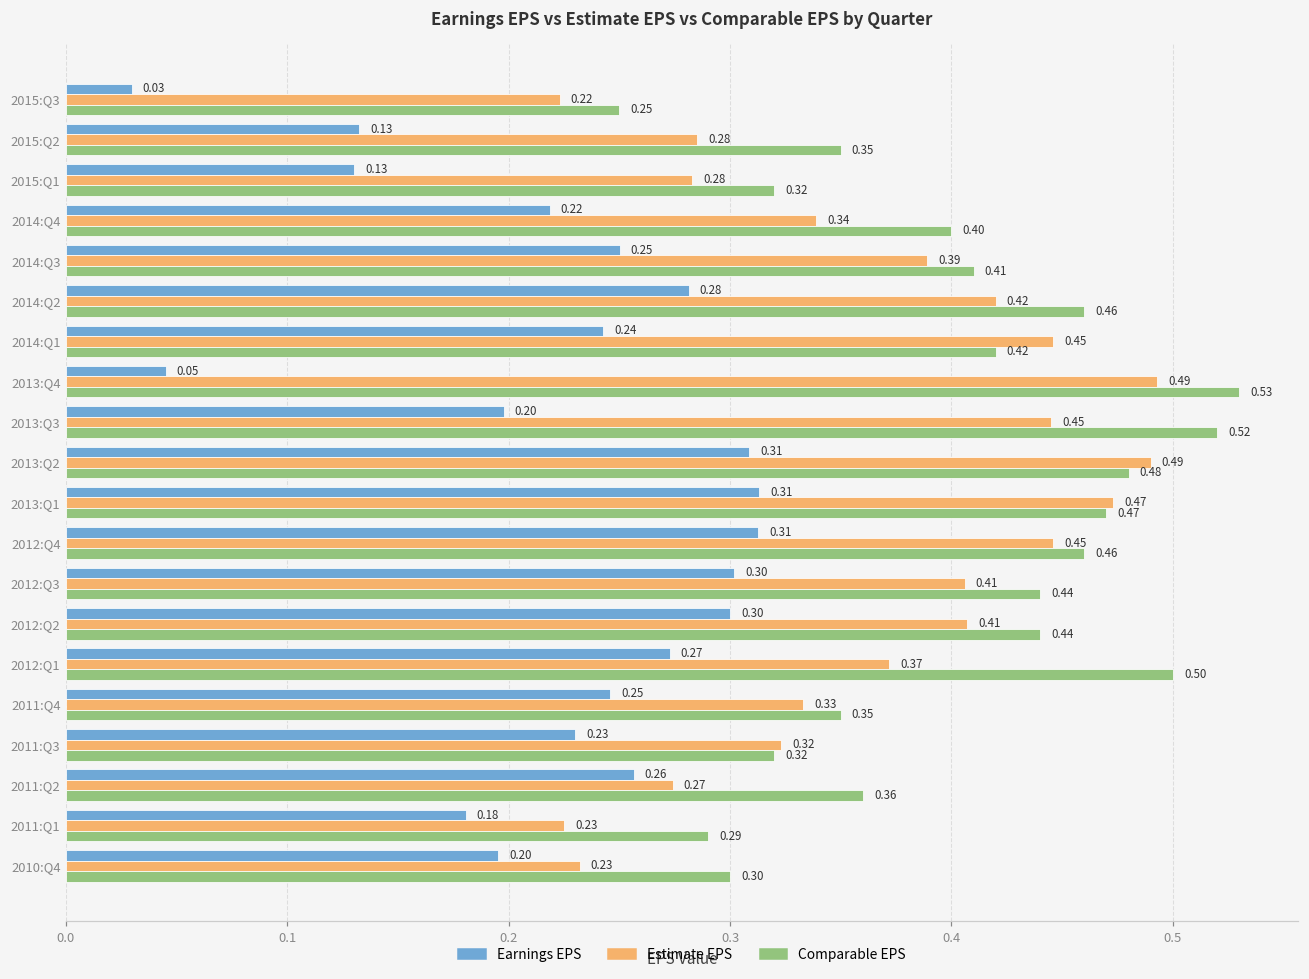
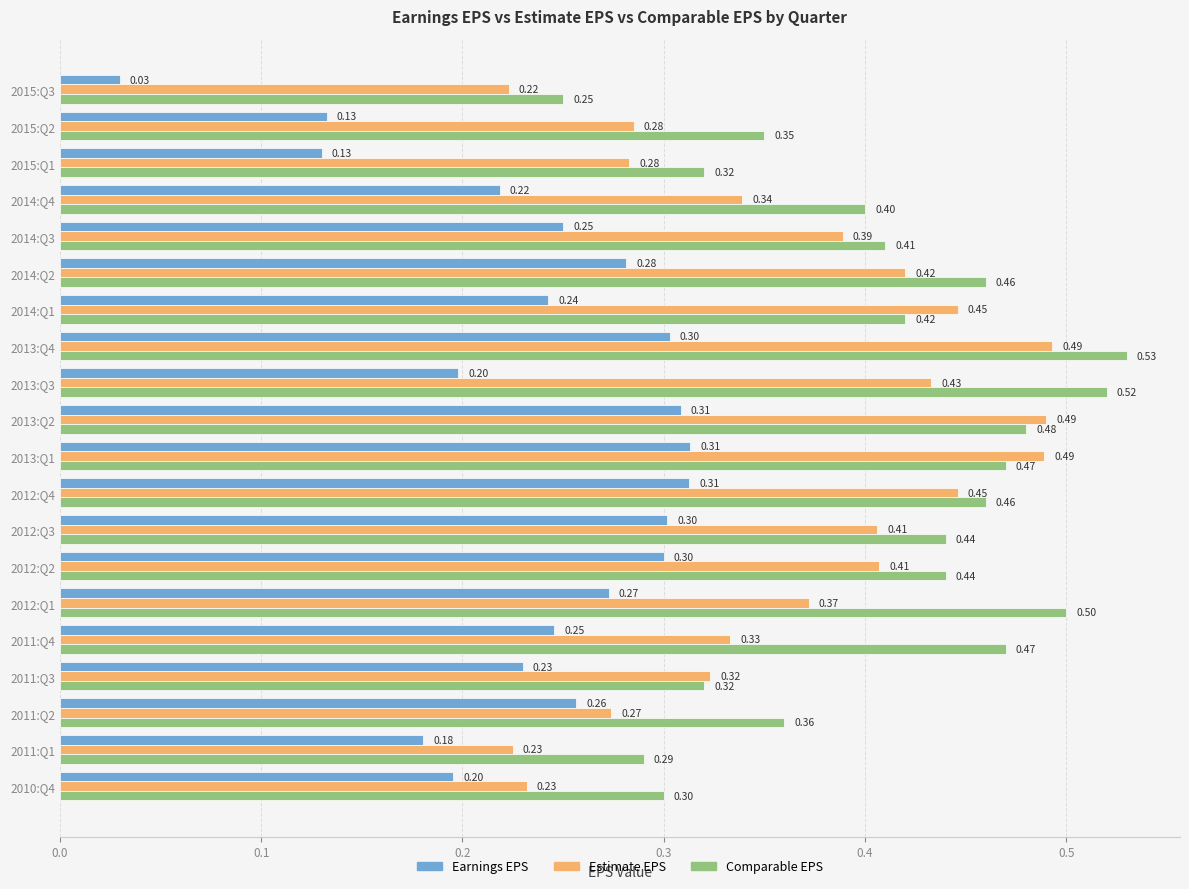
  {
    "Earnings EPS": {
      "2015:Q3": 0.03,
      "2015:Q2": 0.13,
      "2015:Q1": 0.13,
      "2014:Q4": 0.22,
      "2014:Q3": 0.25,
      "2014:Q2": 0.28,
      "2014:Q1": 0.24,
-     "2013:Q4": 0.05,
+     "2013:Q4": 0.30,
      "2013:Q3": 0.20,
      "2013:Q2": 0.31,
      "2013:Q1": 0.31,
      "2012:Q4": 0.31,
      "2012:Q3": 0.30,
      "2012:Q2": 0.30,
      "2012:Q1": 0.27,
      "2011:Q4": 0.25,
      "2011:Q3": 0.23,
      "2011:Q2": 0.26,
      "2011:Q1": 0.18,
      "2010:Q4": 0.20
    },
    "Estimate EPS": {
      "2015:Q3": 0.22,
      "2015:Q2": 0.28,
      "2015:Q1": 0.28,
      "2014:Q4": 0.34,
      "2014:Q3": 0.39,
      "2014:Q2": 0.42,
      "2014:Q1": 0.45,
      "2013:Q4": 0.49,
-     "2013:Q3": 0.45,
+     "2013:Q3": 0.43,
      "2013:Q2": 0.49,
-     "2013:Q1": 0.47,
+     "2013:Q1": 0.49,
      "2012:Q4": 0.45,
      "2012:Q3": 0.41,
      "2012:Q2": 0.41,
      "2012:Q1": 0.37,
      "2011:Q4": 0.33,
      "2011:Q3": 0.32,
      "2011:Q2": 0.27,
      "2011:Q1": 0.23,
      "2010:Q4": 0.23
    },
    "Comparable EPS": {
      "2015:Q3": 0.25,
      "2015:Q2": 0.35,
      "2015:Q1": 0.32,
      "2014:Q4": 0.40,
      "2014:Q3": 0.41,
      "2014:Q2": 0.46,
      "2014:Q1": 0.42,
      "2013:Q4": 0.53,
      "2013:Q3": 0.52,
      "2013:Q2": 0.48,
      "2012:Q4": 0.46,
      "2012:Q3": 0.44,
      "2012:Q2": 0.44,
      "2012:Q1": 0.50,
-     "2011:Q4": 0.35,
+     "2011:Q4": 0.47,
      "2011:Q2": 0.36,
      "2011:Q1": 0.29,
      "2010:Q4": 0.30
    }
  }
